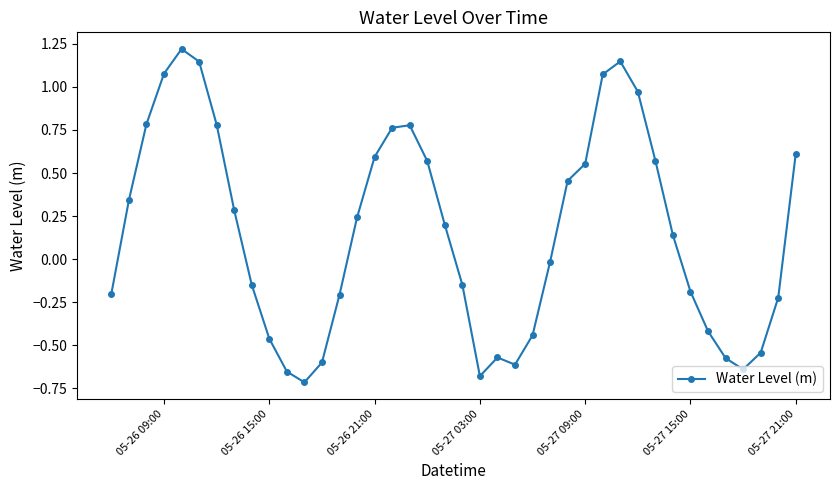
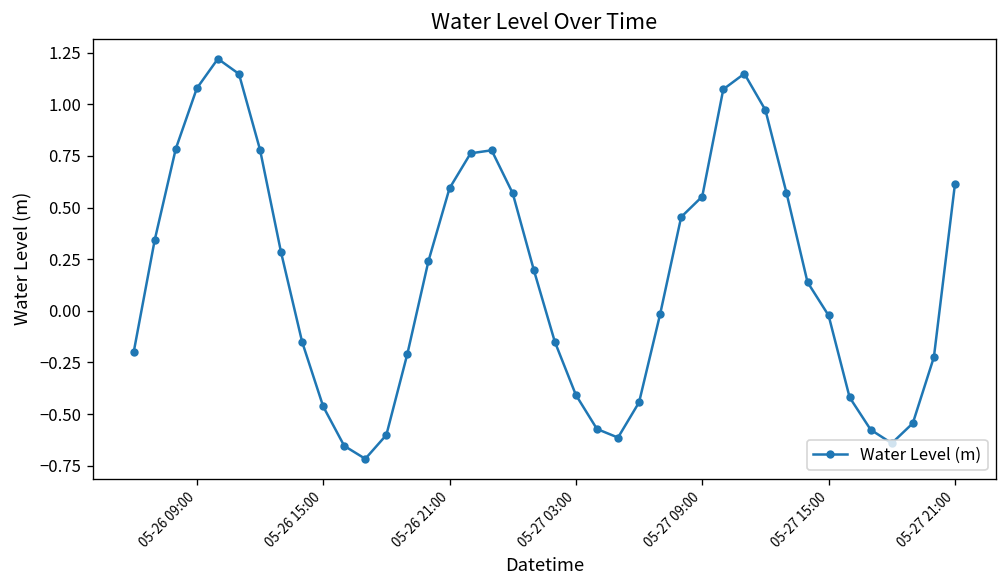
  {
    "05-26 09:00": 1.08,
    "05-26 15:00": -0.46,
    "05-26 21:00": 0.59,
-   "05-27 03:00": -0.68,
+   "05-27 03:00": -0.41,
    "05-27 09:00": 0.55,
-   "05-27 15:00": -0.19,
+   "05-27 15:00": -0.02,
    "05-27 21:00": 0.61
  }
